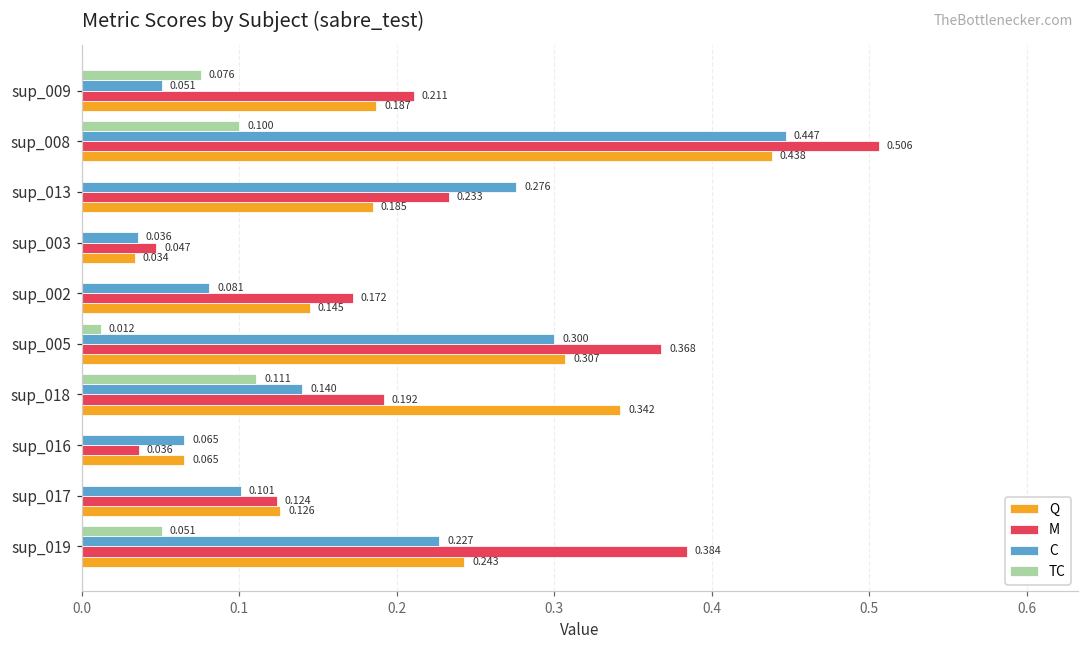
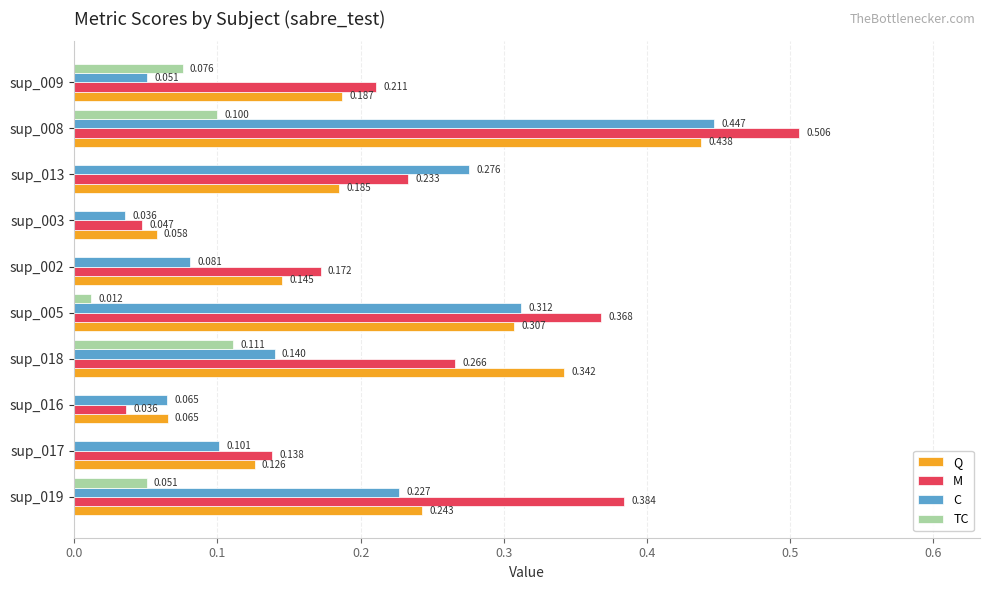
  {
    "Q": {
      "sup_009": 0.187,
      "sup_008": 0.438,
      "sup_013": 0.185,
-     "sup_003": 0.034,
+     "sup_003": 0.058,
      "sup_002": 0.145,
      "sup_005": 0.307,
      "sup_018": 0.342,
      "sup_016": 0.065,
      "sup_017": 0.126,
      "sup_019": 0.243
    },
    "M": {
      "sup_009": 0.211,
      "sup_008": 0.506,
      "sup_013": 0.233,
      "sup_003": 0.047,
      "sup_002": 0.172,
      "sup_005": 0.368,
-     "sup_018": 0.192,
+     "sup_018": 0.266,
      "sup_016": 0.036,
-     "sup_017": 0.124,
+     "sup_017": 0.138,
      "sup_019": 0.384
    },
    "C": {
      "sup_009": 0.051,
      "sup_008": 0.447,
      "sup_013": 0.276,
      "sup_003": 0.036,
      "sup_002": 0.081,
-     "sup_005": 0.300,
+     "sup_005": 0.312,
      "sup_018": 0.140,
      "sup_016": 0.065,
      "sup_017": 0.101,
      "sup_019": 0.227
    },
    "TC": {
      "sup_009": 0.076,
      "sup_008": 0.100,
      "sup_005": 0.012,
      "sup_018": 0.111,
      "sup_019": 0.051
    }
  }
